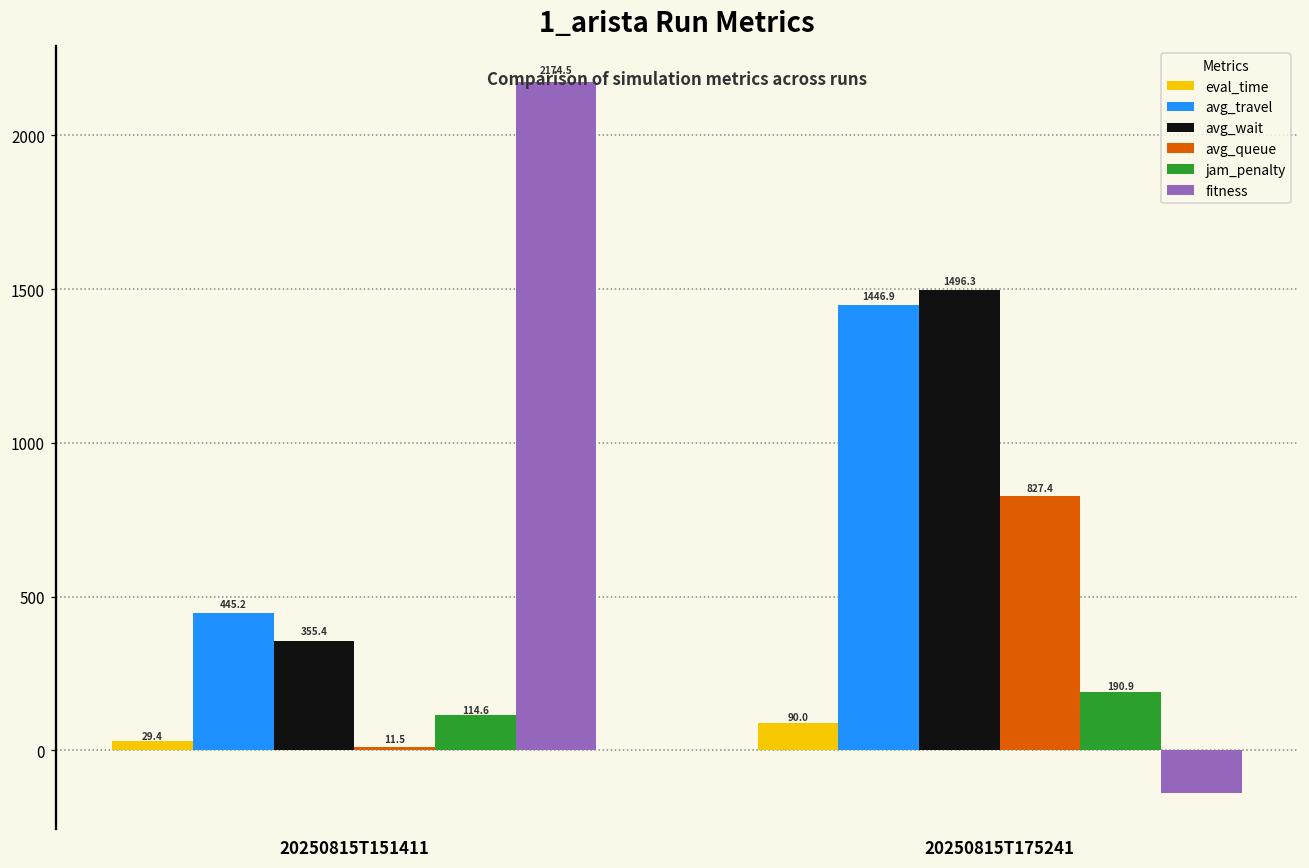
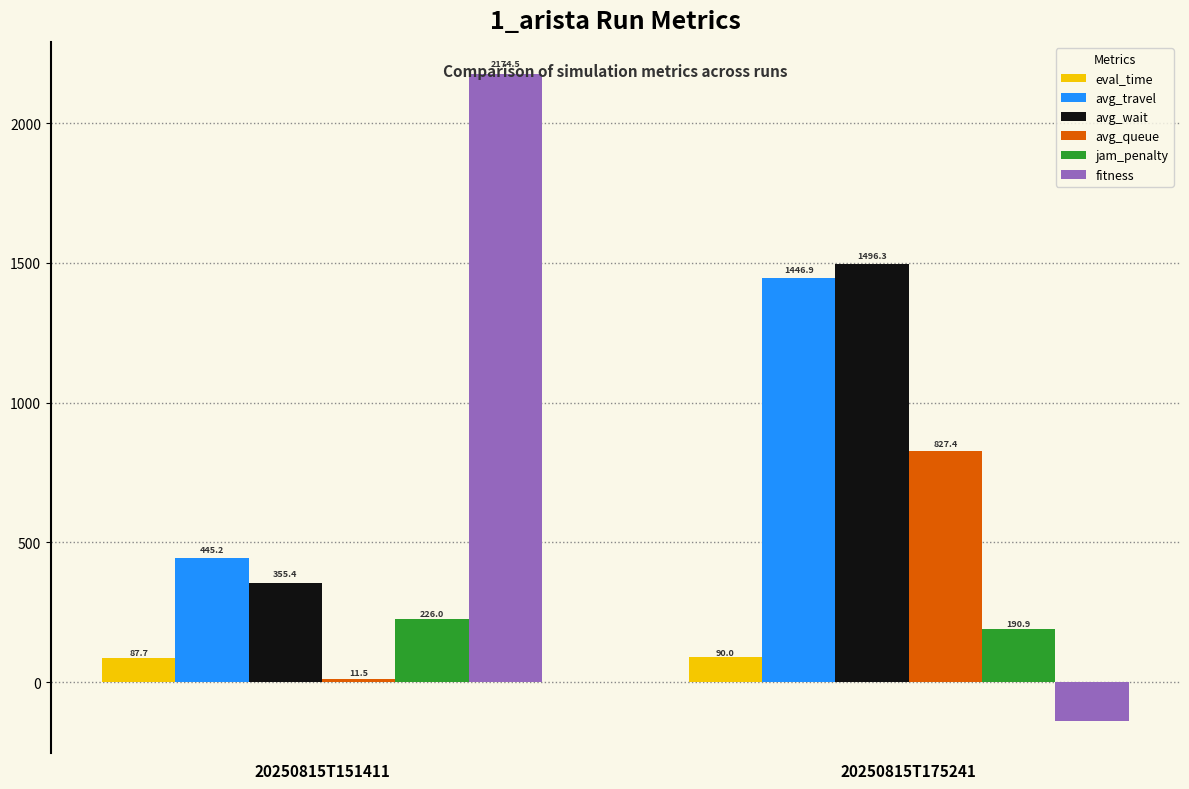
  {
    "eval_time": {
-     "20250815T151411": 29.4,
+     "20250815T151411": 87.7,
      "20250815T175241": 90.0
    },
    "avg_travel": {
      "20250815T151411": 445.2,
      "20250815T175241": 1446.9
    },
    "avg_wait": {
      "20250815T151411": 355.4,
      "20250815T175241": 1496.3
    },
    "avg_queue": {
      "20250815T151411": 11.5,
      "20250815T175241": 827.4
    },
    "jam_penalty": {
-     "20250815T151411": 114.6,
+     "20250815T151411": 226.0,
      "20250815T175241": 190.9
    },
    "fitness": {
      "20250815T175241": -140
    }
  }
